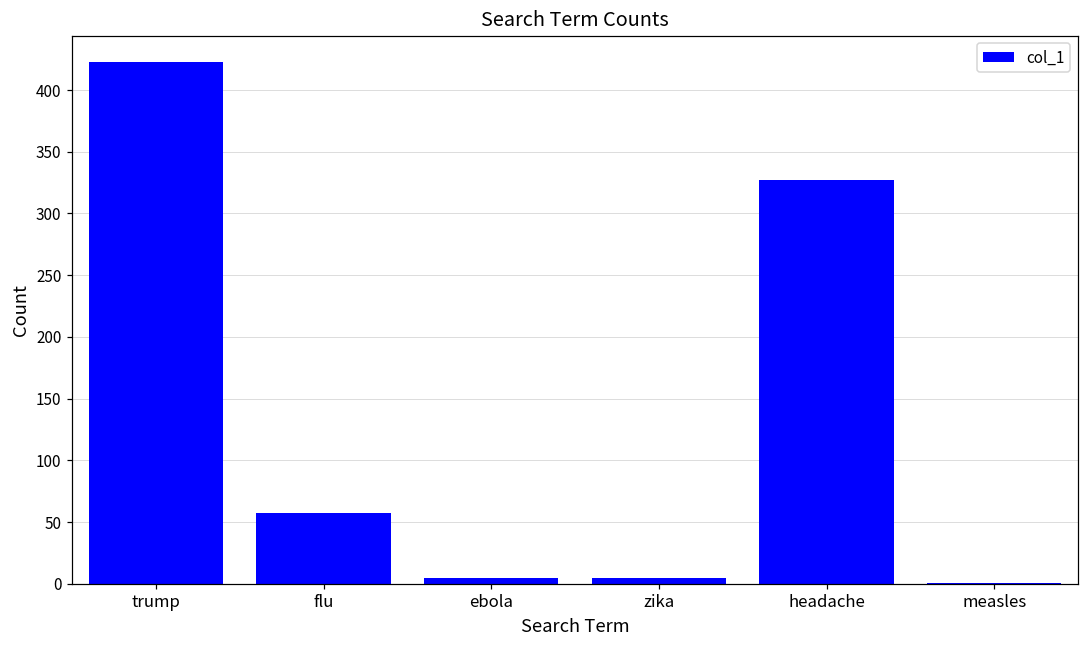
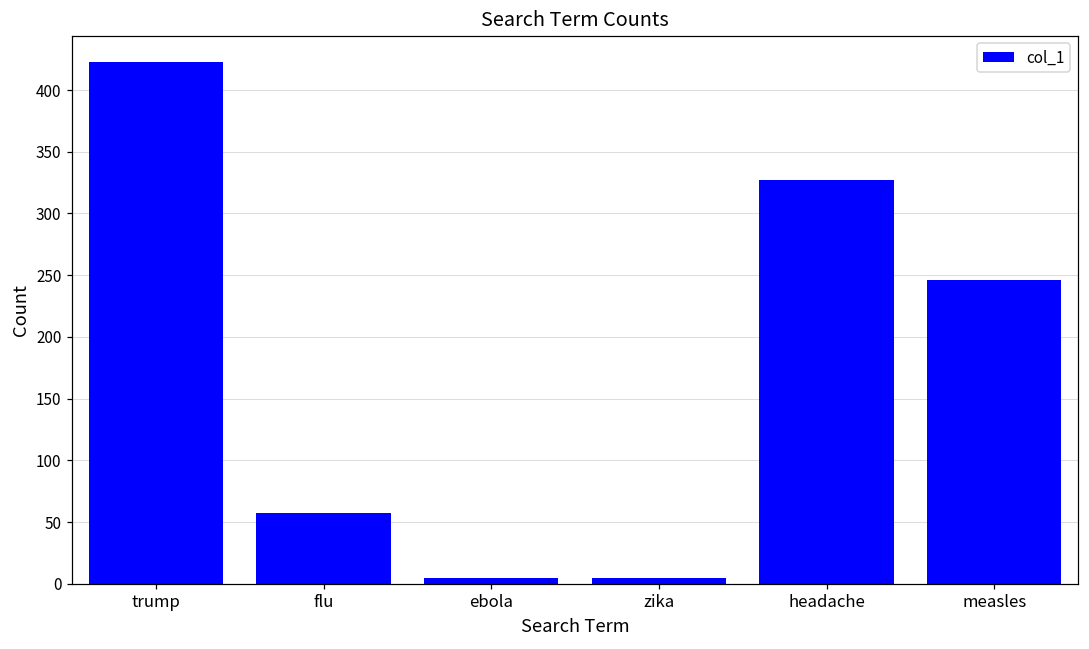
  {
    "trump": 423,
    "flu": 57,
    "ebola": 5,
    "zika": 5,
    "headache": 327,
-   "measles": 1
+   "measles": 246
  }
